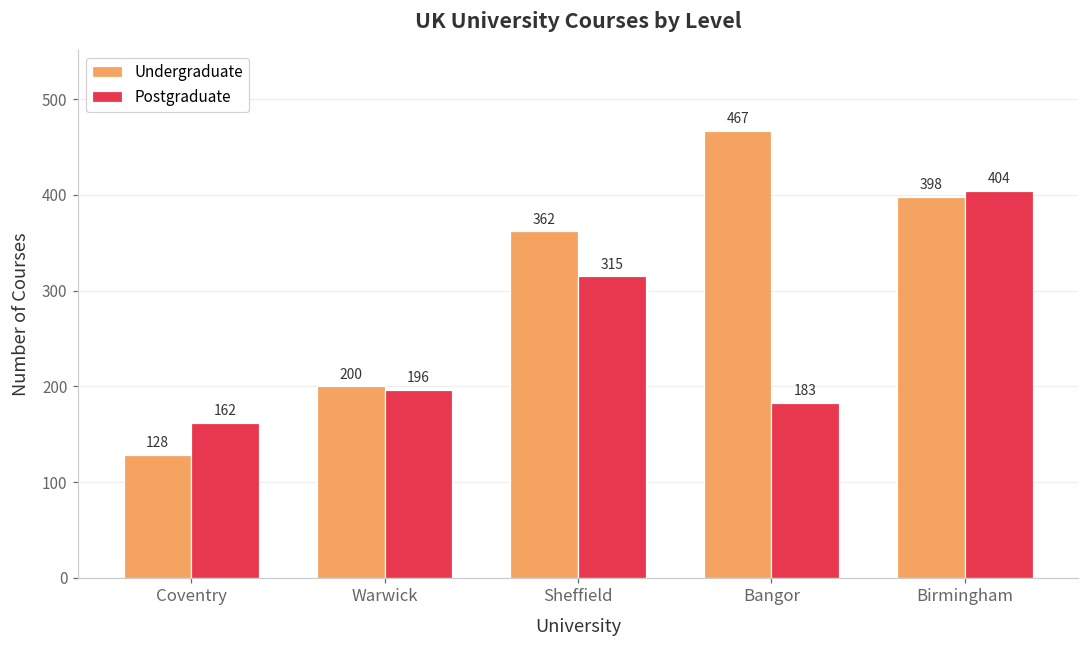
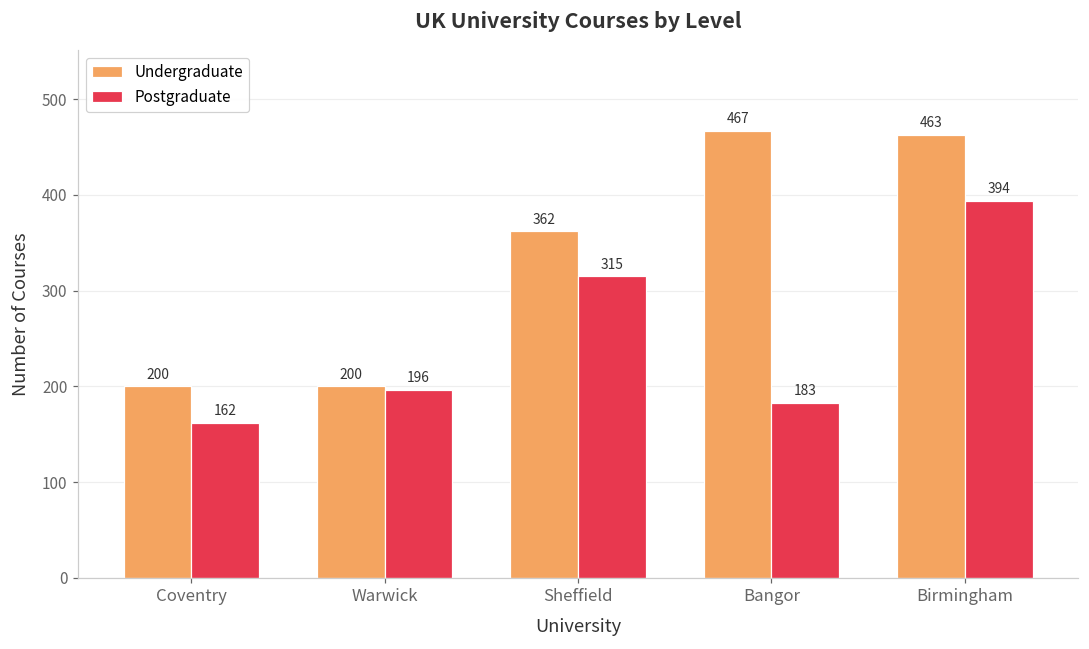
  {
    "Undergraduate": {
-     "Coventry": 128,
+     "Coventry": 200,
      "Warwick": 200,
      "Sheffield": 362,
      "Bangor": 467,
-     "Birmingham": 398
+     "Birmingham": 463
    },
    "Postgraduate": {
      "Coventry": 162,
      "Warwick": 196,
      "Sheffield": 315,
      "Bangor": 183,
-     "Birmingham": 404
+     "Birmingham": 394
    }
  }
